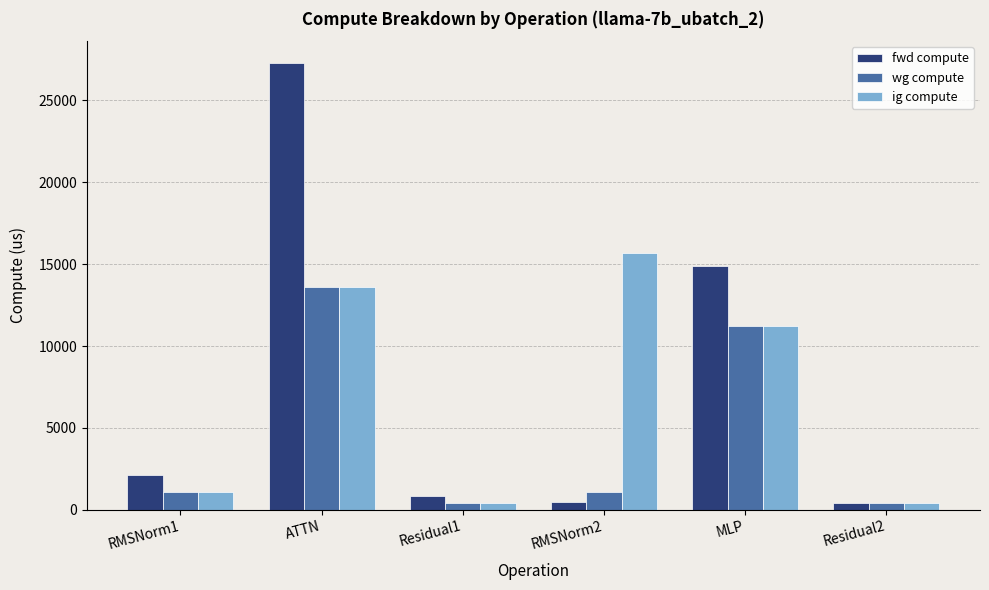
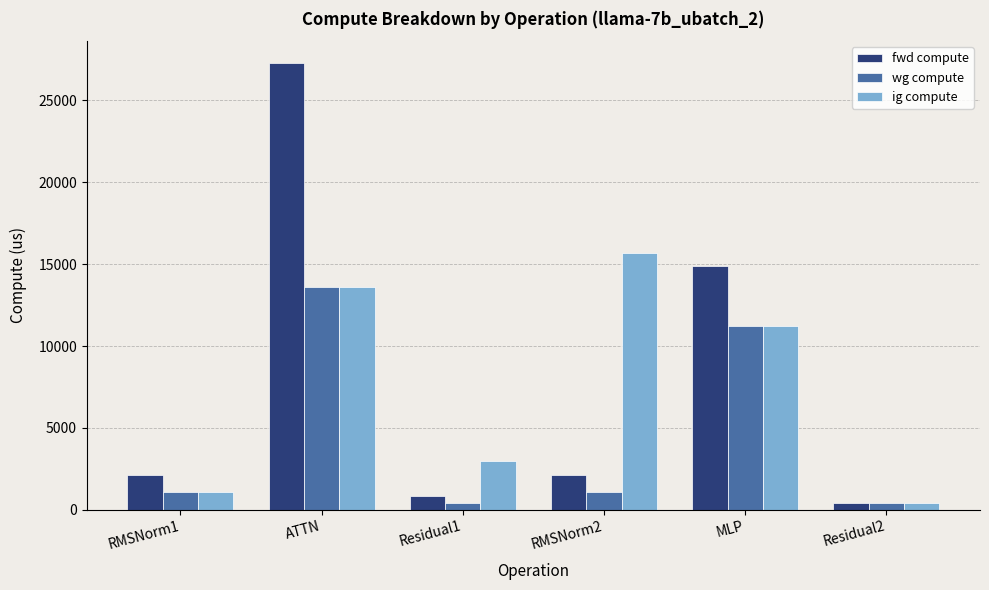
  {
    "fwd compute": {
      "RMSNorm1": 2100,
      "ATTN": 27300,
      "Residual1": 800,
-     "RMSNorm2": 500,
+     "RMSNorm2": 2100,
      "MLP": 14900,
      "Residual2": 400
    },
    "wg compute": {
      "RMSNorm1": 1100,
      "ATTN": 13600,
      "Residual1": 400,
      "RMSNorm2": 1100,
      "MLP": 11200,
      "Residual2": 400
    },
    "ig compute": {
      "RMSNorm1": 1100,
      "ATTN": 13600,
-     "Residual1": 400,
+     "Residual1": 3000,
      "RMSNorm2": 15700,
      "MLP": 11200,
      "Residual2": 400
    }
  }
